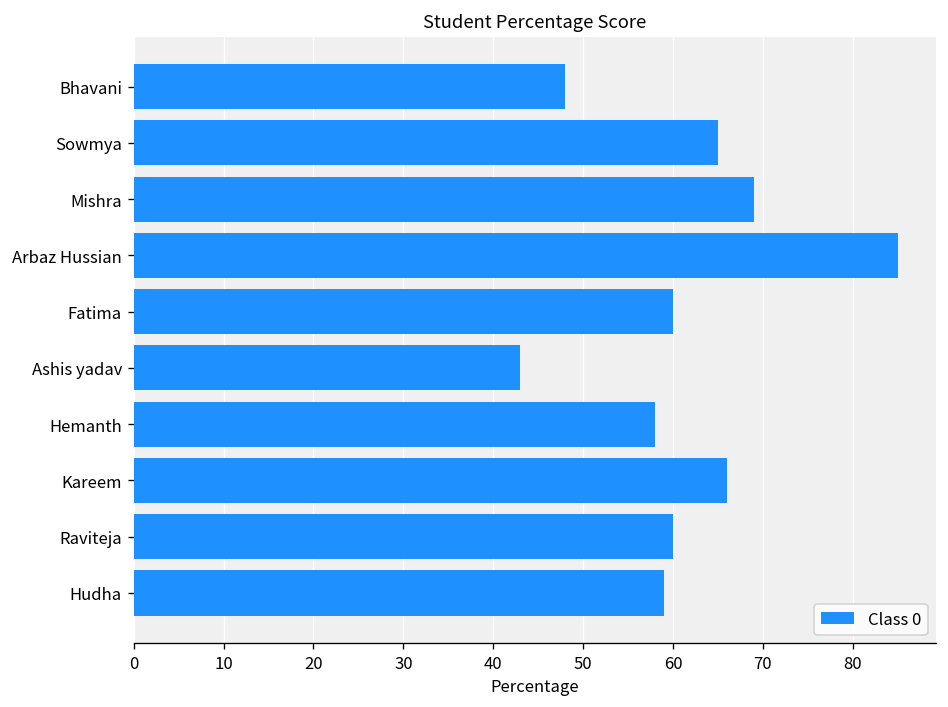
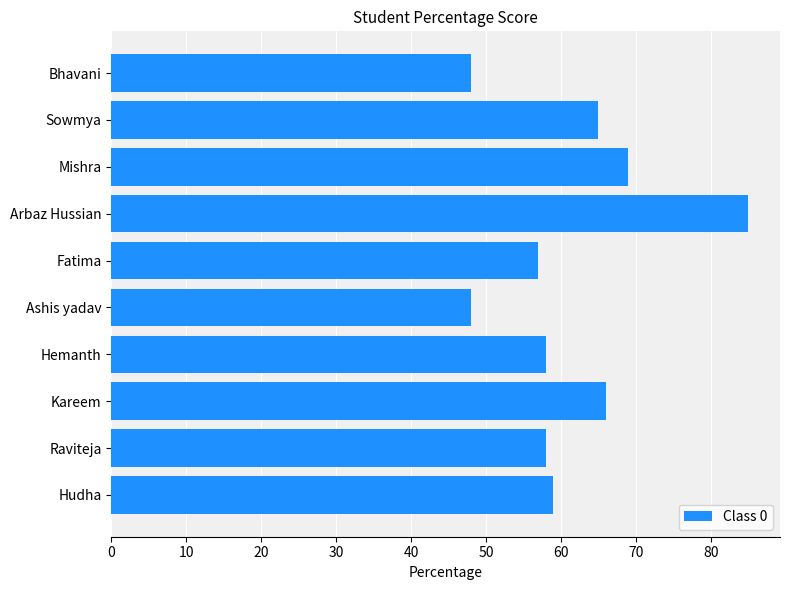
  {
    "Bhavani": 48,
    "Sowmya": 65,
    "Mishra": 69,
    "Arbaz Hussian": 85,
-   "Fatima": 60,
-   "Ashis yadav": 43,
+   "Fatima": 57,
+   "Ashis yadav": 48,
    "Hemanth": 58,
    "Kareem": 66,
-   "Raviteja": 60,
+   "Raviteja": 58,
    "Hudha": 59
  }
